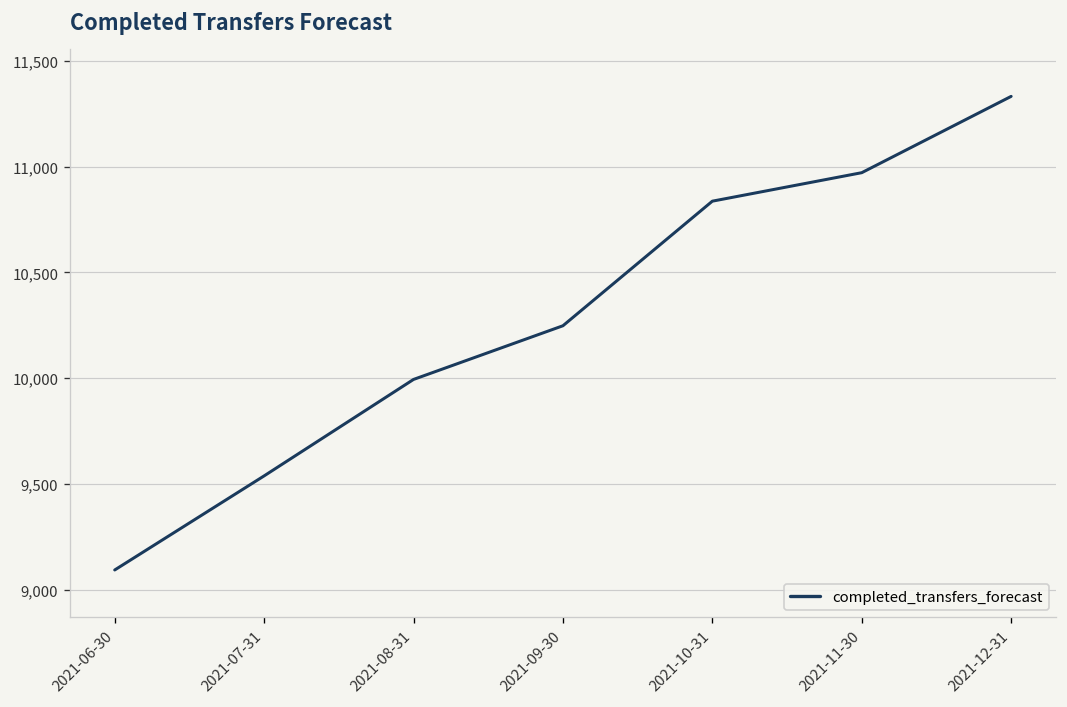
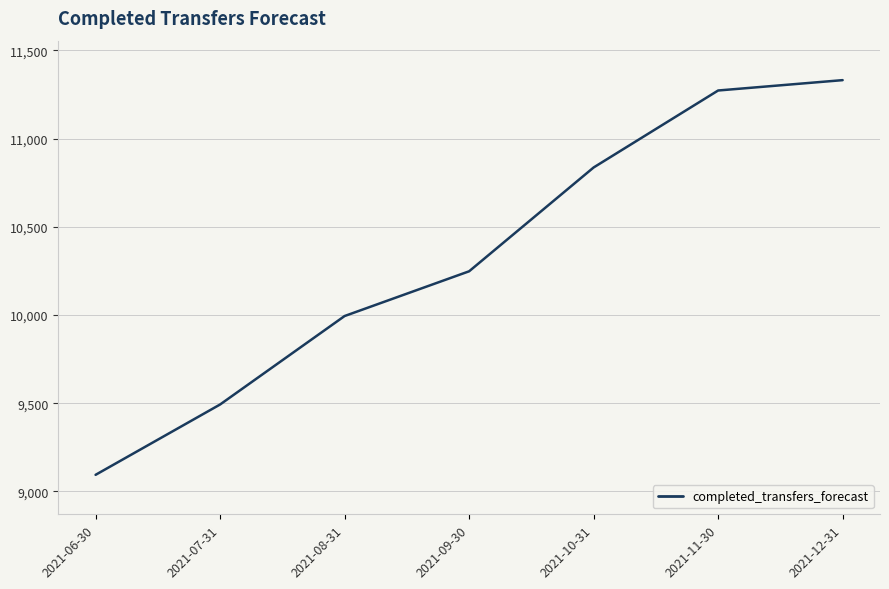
  {
    "2021-06-30": "9,090",
-   "2021-07-31": "9,540",
+   "2021-07-31": "9,490",
    "2021-08-31": "9,990",
    "2021-09-30": "10,250",
    "2021-10-31": "10,840",
-   "2021-11-30": "10,970",
+   "2021-11-30": "11,270",
    "2021-12-31": "11,330"
  }
